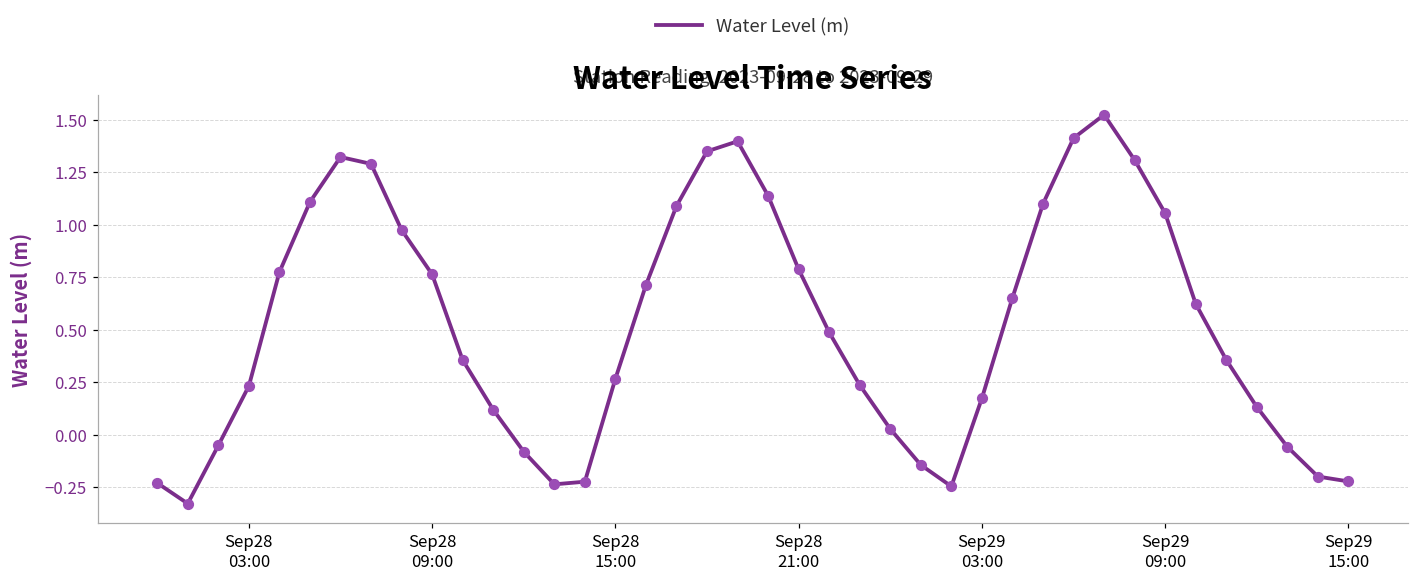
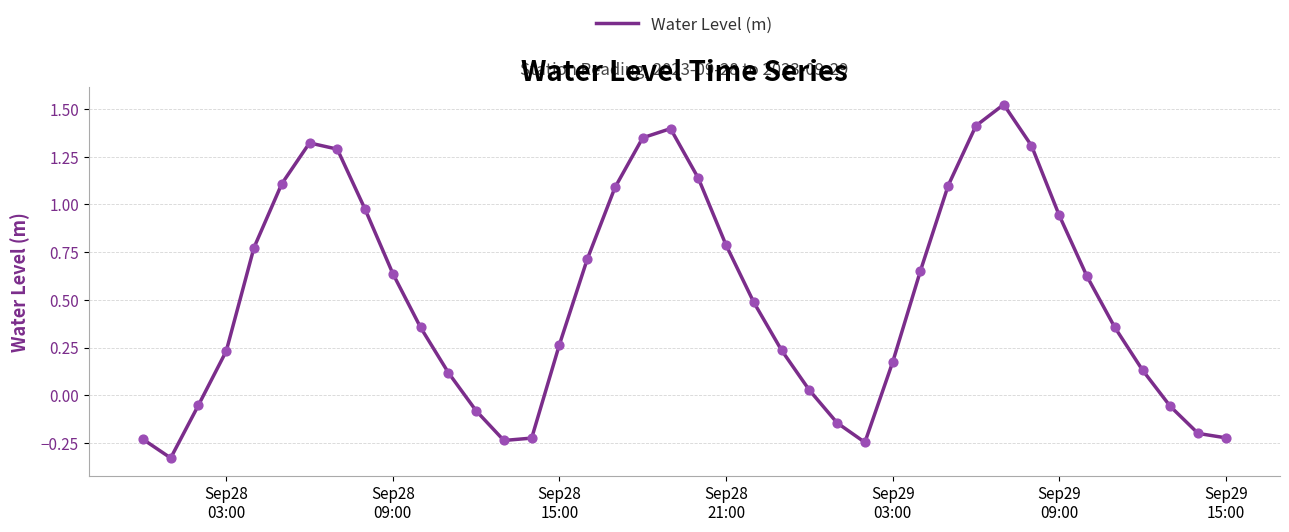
  {
    "Sep28 03:00": 0.23,
-   "Sep28 09:00": 0.76,
+   "Sep28 09:00": 0.64,
    "Sep28 15:00": 0.27,
    "Sep28 21:00": 0.79,
    "Sep29 03:00": 0.17,
-   "Sep29 09:00": 1.05,
+   "Sep29 09:00": 0.94,
    "Sep29 15:00": -0.22
  }
